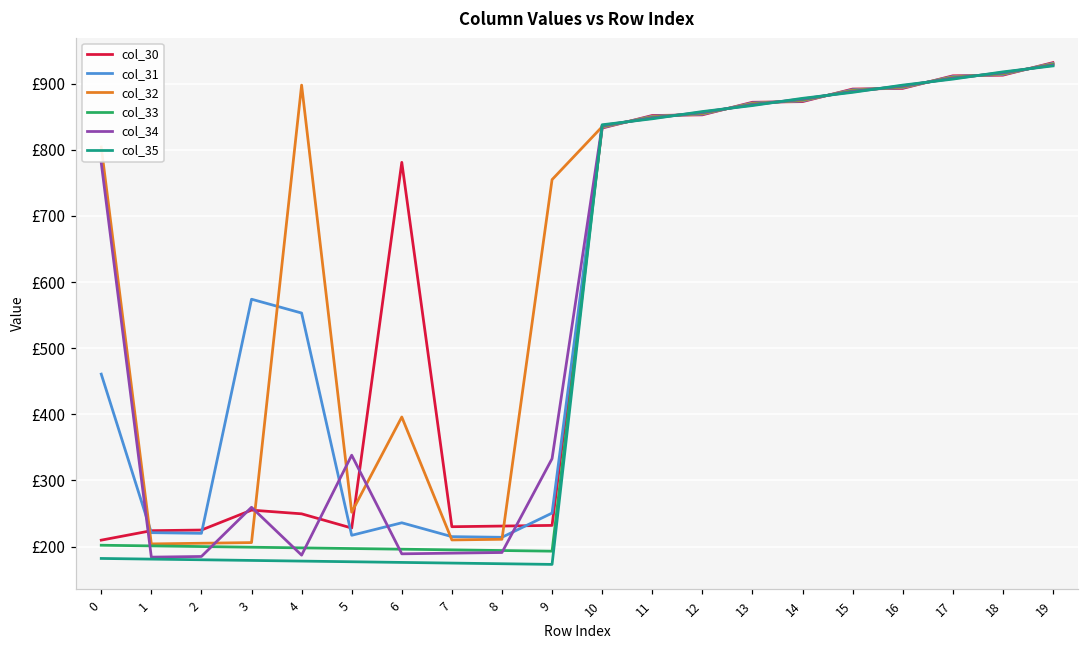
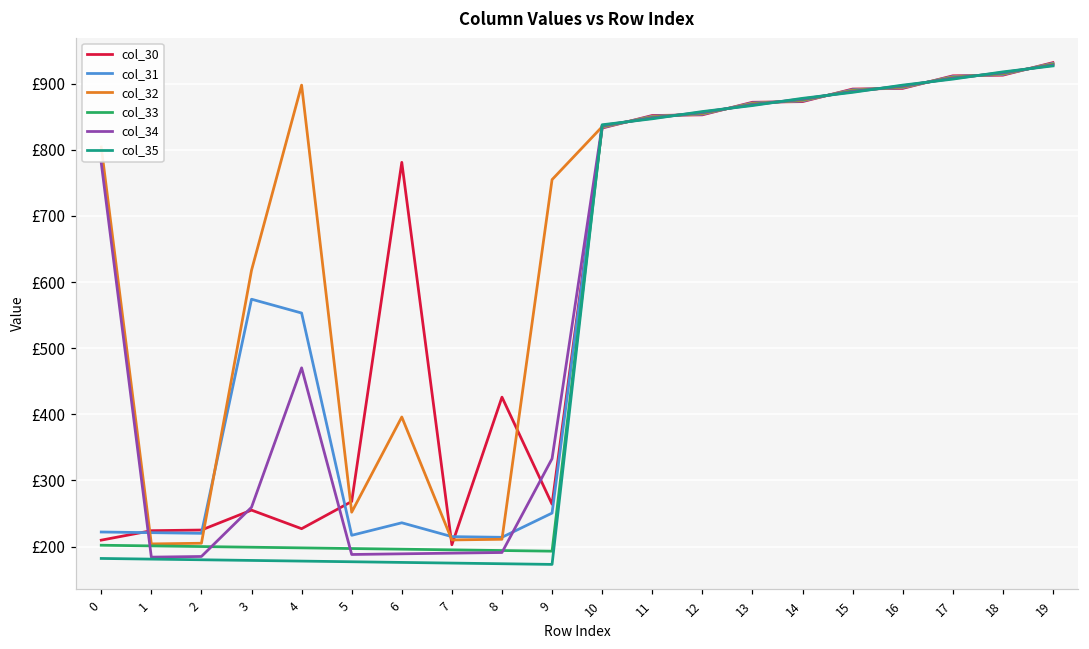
  {
    "col_30": {
      "0": "£210",
      "2": "£230",
-     "4": "£250",
-     "5": "£230",
+     "4": "£230",
+     "5": "£270",
      "6": "£780",
-     "7": "£230",
-     "8": "£230",
-     "9": "£230"
+     "7": "£200",
+     "8": "£430",
+     "9": "£260"
    },
    "col_31": {
-     "0": "£460",
+     "0": "£220",
      "2": "£220",
      "3": "£570",
      "4": "£550",
      "5": "£220",
      "6": "£240",
      "7": "£220",
      "9": "£250"
    },
    "col_32": {
      "2": "£210",
-     "3": "£210",
+     "3": "£620",
      "4": "£900",
      "5": "£250",
      "6": "£400",
      "7": "£210",
      "9": "£750"
    },
    "col_34": {
      "0": "£780",
      "2": "£190",
-     "4": "£190",
-     "5": "£340",
+     "4": "£470",
+     "5": "£190",
      "6": "£190",
      "7": "£190",
      "9": "£330"
    }
  }
